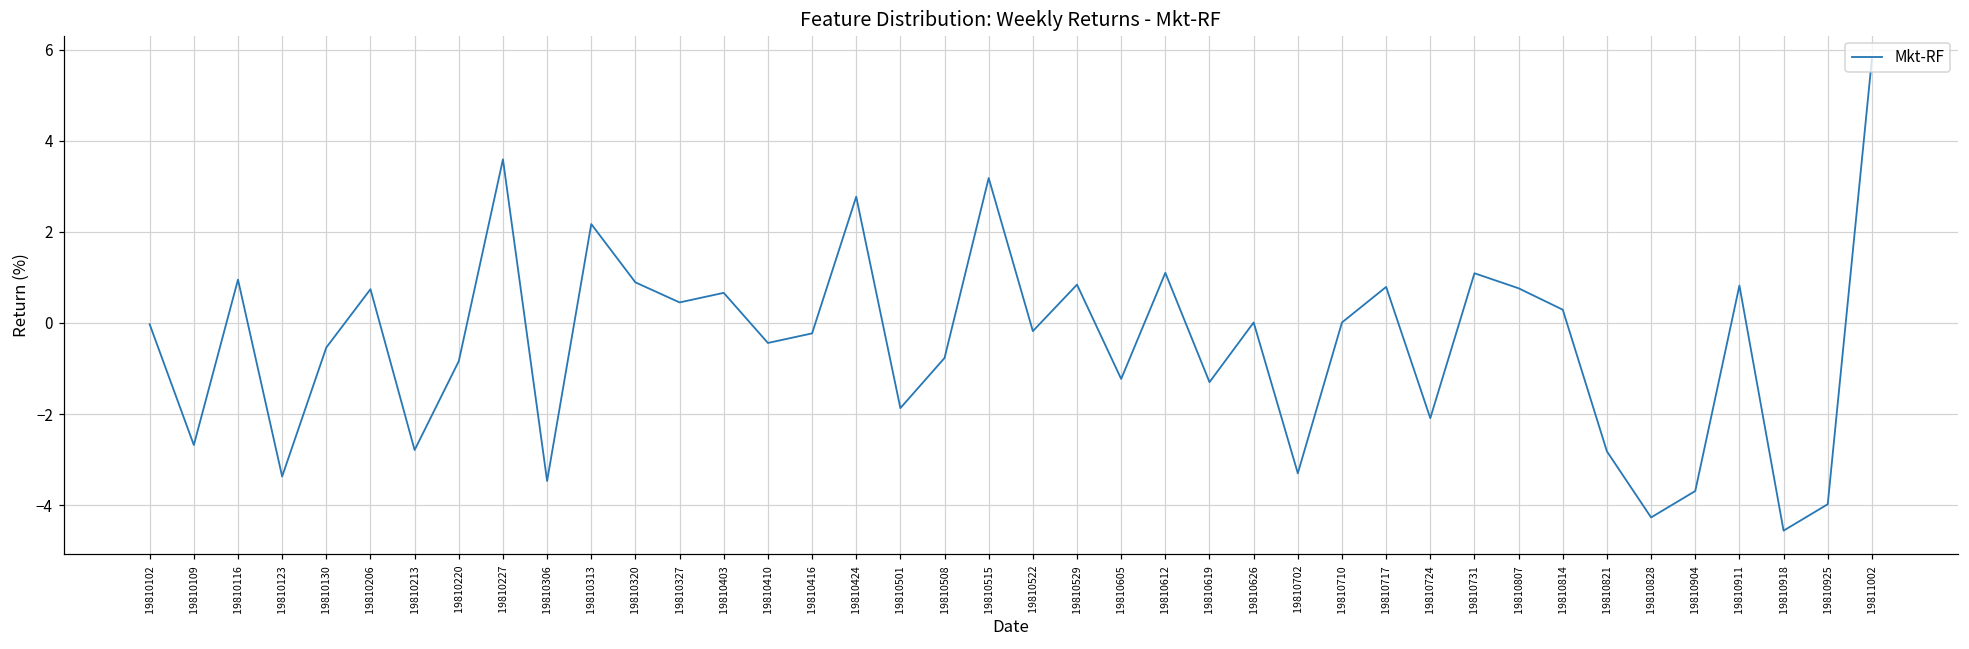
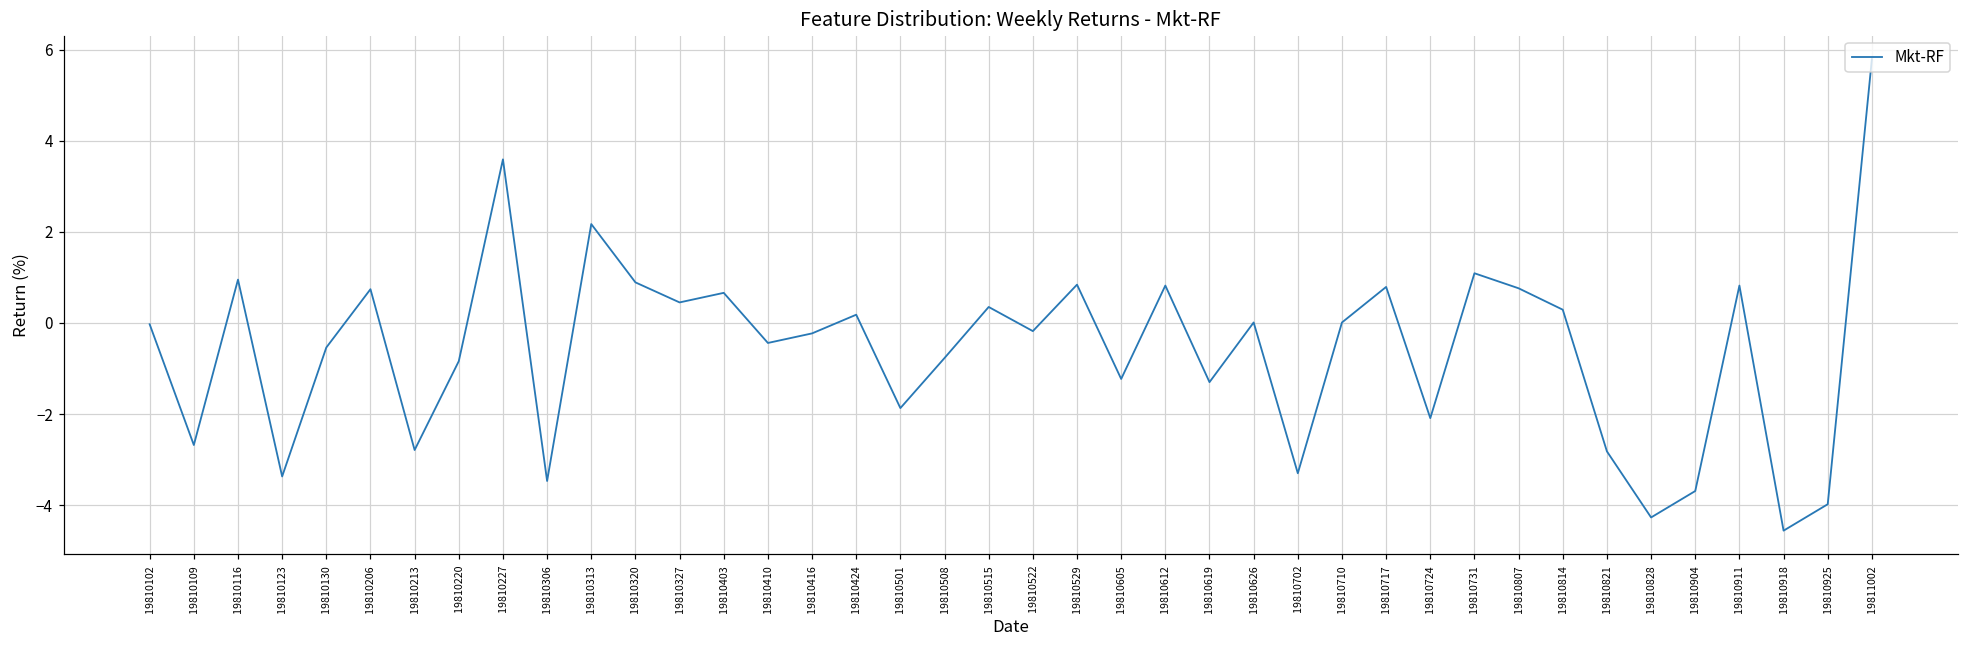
  {
    "19810102": 0.0,
    "19810109": -2.7,
    "19810116": 1.0,
    "19810123": -3.4,
    "19810130": -0.5,
    "19810206": 0.7,
    "19810213": -2.8,
    "19810220": -0.8,
    "19810227": 3.6,
    "19810306": -3.5,
    "19810313": 2.2,
    "19810320": 0.9,
    "19810327": 0.5,
    "19810403": 0.7,
    "19810410": -0.4,
    "19810416": -0.2,
-   "19810424": 2.8,
+   "19810424": 0.2,
    "19810501": -1.9,
    "19810508": -0.8,
-   "19810515": 3.2,
+   "19810515": 0.4,
    "19810522": -0.2,
    "19810529": 0.8,
    "19810605": -1.2,
-   "19810612": 1.1,
+   "19810612": 0.8,
    "19810619": -1.3,
    "19810626": 0.0,
    "19810702": -3.3,
    "19810710": 0.0,
    "19810717": 0.8,
    "19810724": -2.1,
    "19810731": 1.1,
    "19810807": 0.8,
    "19810814": 0.3,
    "19810821": -2.8,
    "19810828": -4.3,
    "19810904": -3.7,
    "19810911": 0.8,
    "19810918": -4.6,
    "19810925": -4.0
  }
